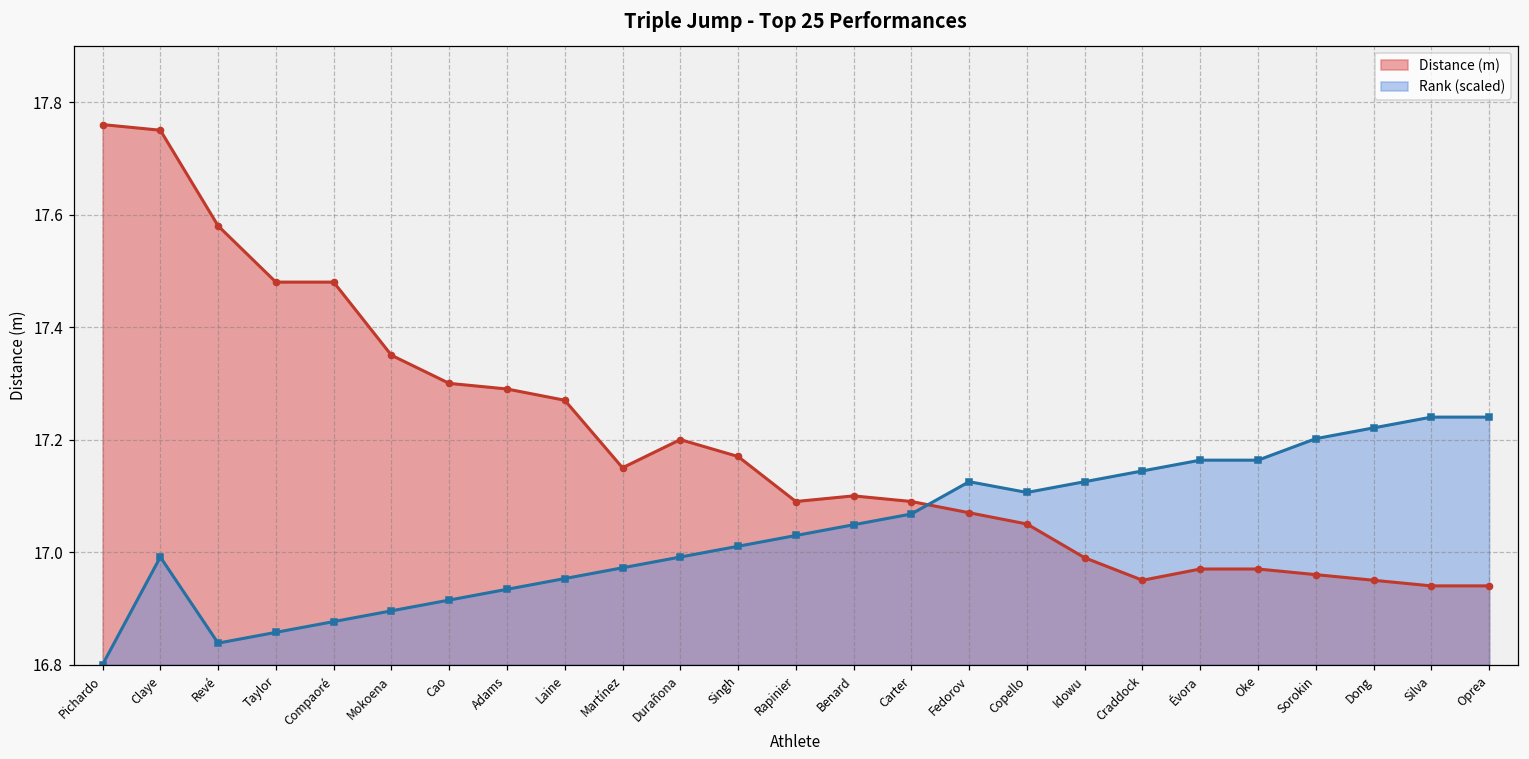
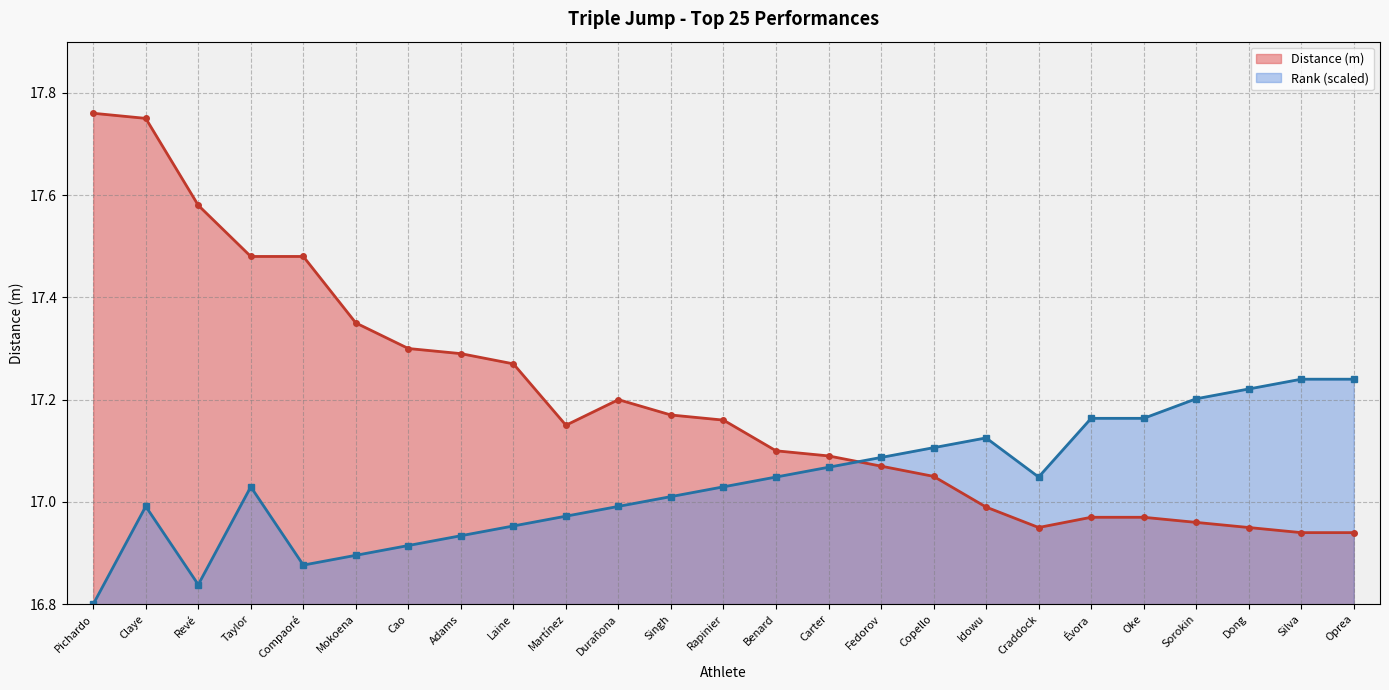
  {
    "Distance (m)": {
      "Pichardo": 17.76,
      "Claye": 17.75,
      "Revé": 17.58,
      "Taylor": 17.48,
      "Compaoré": 17.48,
      "Mokoena": 17.35,
      "Cao": 17.30,
      "Adams": 17.29,
      "Laine": 17.27,
      "Martínez": 17.15,
      "Durañona": 17.20,
      "Singh": 17.17,
-     "Rapinier": 17.09,
+     "Rapinier": 17.16,
      "Benard": 17.10,
      "Carter": 17.09,
      "Fedorov": 17.07,
      "Copello": 17.05,
      "Idowu": 16.99,
      "Craddock": 16.95,
      "Évora": 16.97,
      "Oke": 16.97,
      "Sorokin": 16.96,
      "Dong": 16.95,
      "Silva": 16.94,
      "Oprea": 16.94
    },
    "Rank (scaled)": {
      "Pichardo": 16.80,
      "Claye": 16.99,
      "Revé": 16.84,
-     "Taylor": 16.86,
+     "Taylor": 17.03,
      "Compaoré": 16.88,
      "Mokoena": 16.90,
      "Cao": 16.91,
      "Adams": 16.93,
      "Laine": 16.95,
      "Martínez": 16.97,
      "Durañona": 16.99,
      "Singh": 17.01,
      "Rapinier": 17.03,
      "Benard": 17.05,
      "Carter": 17.07,
-     "Fedorov": 17.13,
+     "Fedorov": 17.09,
      "Copello": 17.11,
      "Idowu": 17.13,
-     "Craddock": 17.14,
+     "Craddock": 17.05,
      "Évora": 17.16,
      "Oke": 17.16,
      "Sorokin": 17.20,
      "Dong": 17.22,
      "Silva": 17.24,
      "Oprea": 17.24
    }
  }
